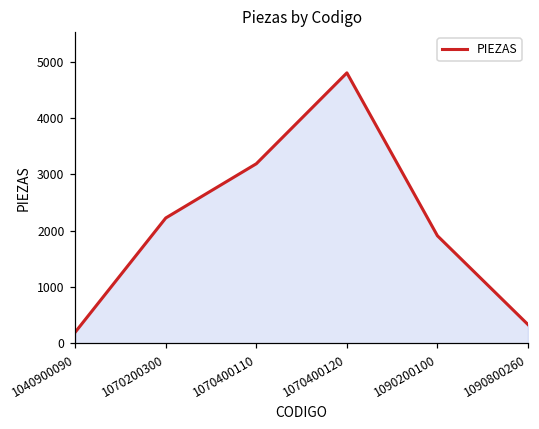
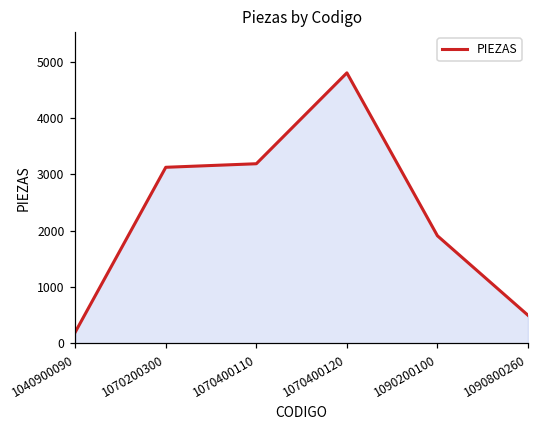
  {
    "1040900090": 200,
-   "1070200300": 2200,
+   "1070200300": 3100,
    "1070400110": 3200,
    "1070400120": 4800,
    "1090200100": 1900,
-   "1090800260": 300
+   "1090800260": 500
  }
